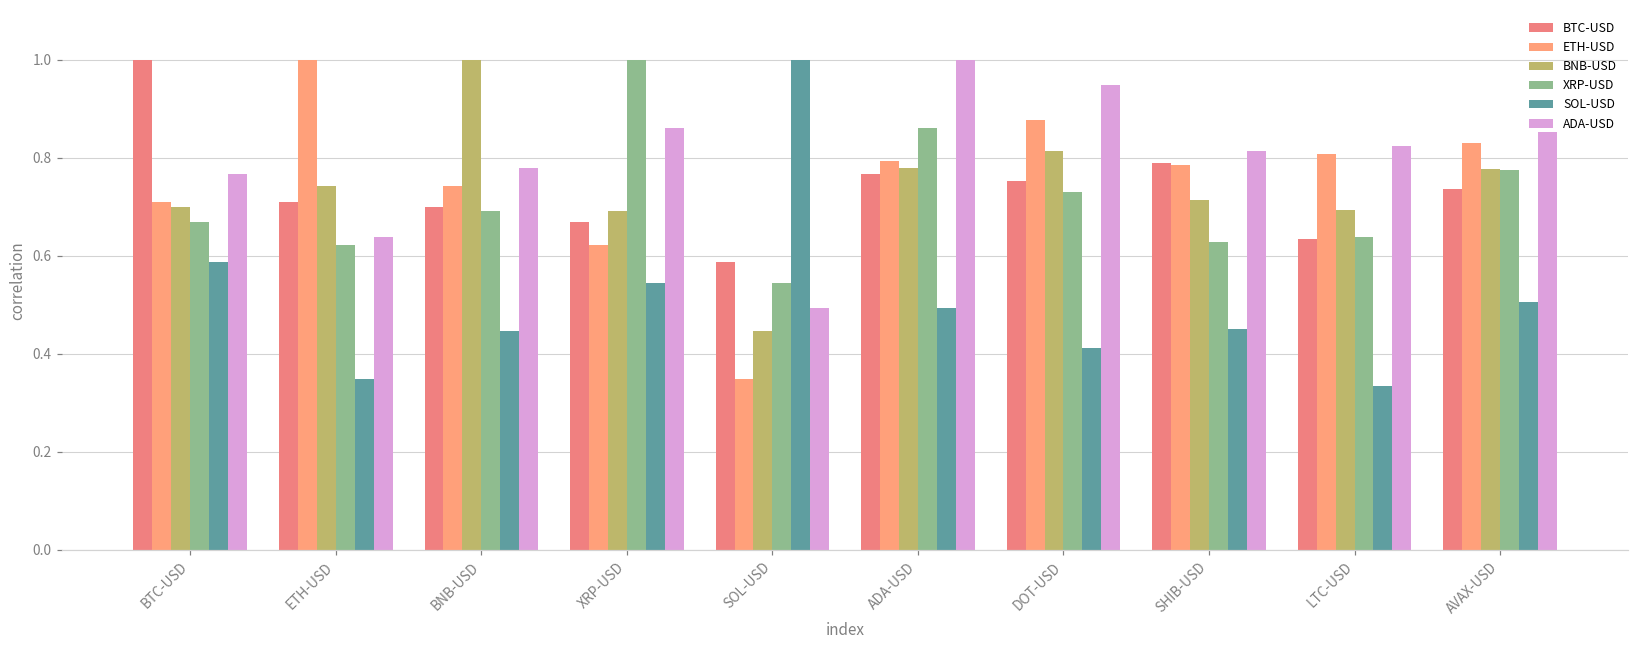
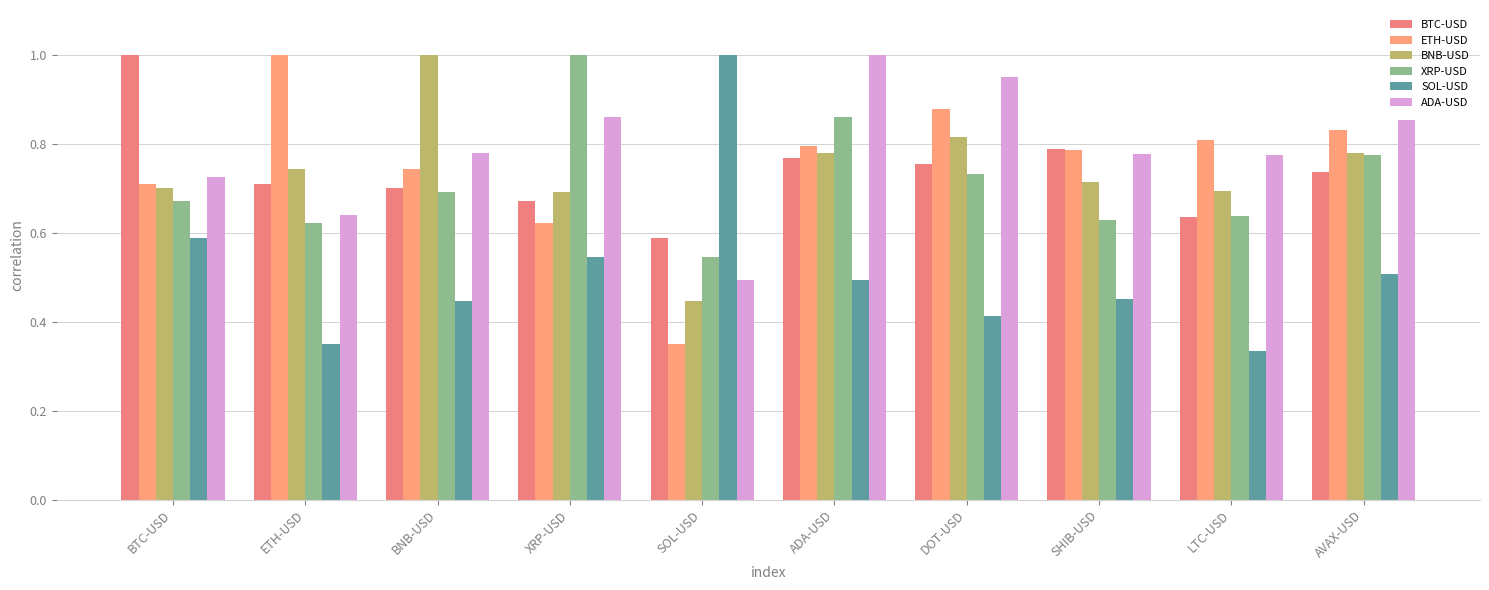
  {
    "ADA-USD": {
-     "BTC-USD": 0.77,
+     "BTC-USD": 0.72,
      "ETH-USD": 0.64,
      "BNB-USD": 0.78,
      "XRP-USD": 0.86,
      "SOL-USD": 0.49,
      "ADA-USD": 1.00,
      "DOT-USD": 0.95,
-     "SHIB-USD": 0.81,
-     "LTC-USD": 0.82,
+     "SHIB-USD": 0.78,
+     "LTC-USD": 0.77,
      "AVAX-USD": 0.85
    }
  }
